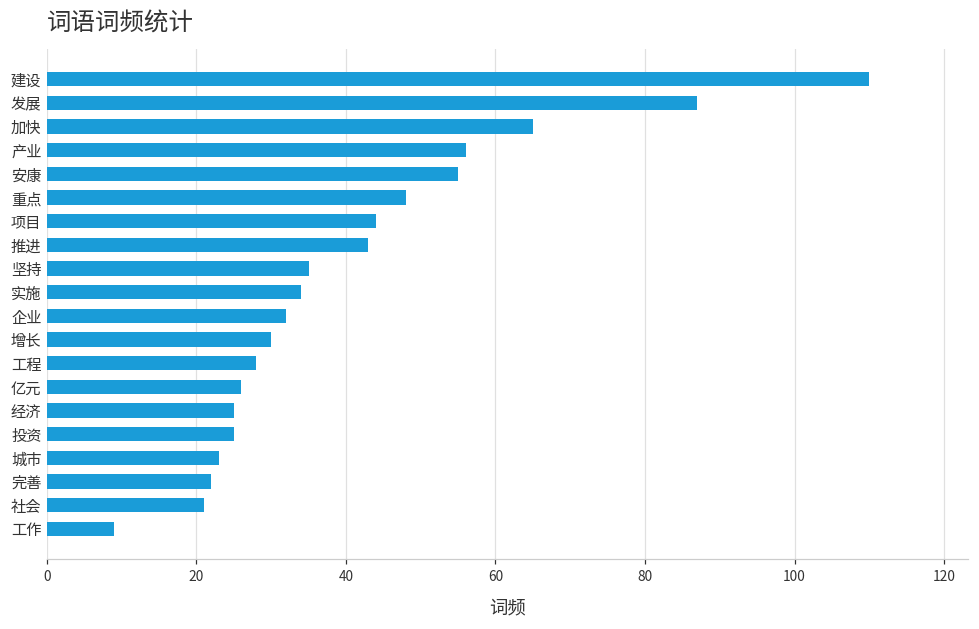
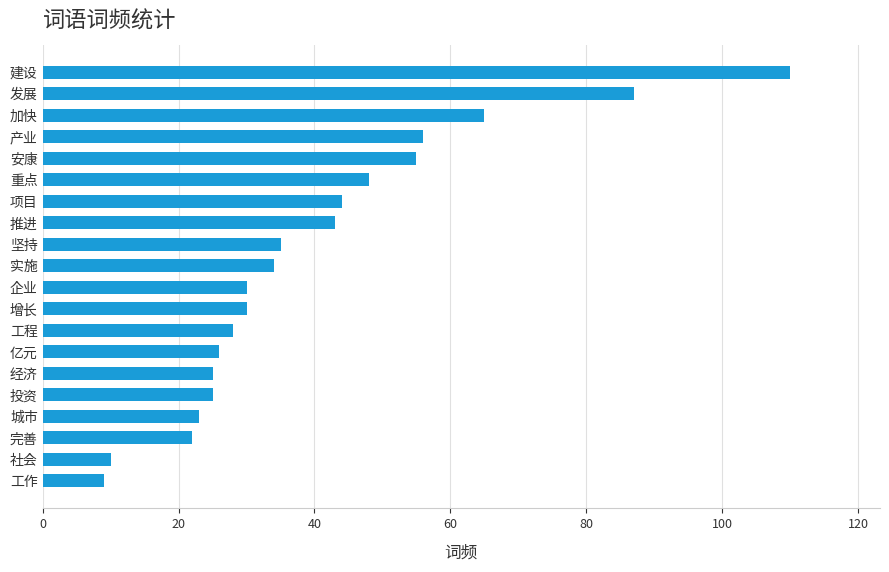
  {
    "建设": 110,
    "发展": 87,
    "加快": 65,
    "产业": 56,
    "安康": 55,
    "重点": 48,
    "项目": 44,
    "推进": 43,
    "坚持": 35,
    "实施": 34,
-   "企业": 32,
+   "企业": 30,
    "增长": 30,
    "工程": 28,
    "亿元": 26,
    "经济": 25,
    "投资": 25,
    "城市": 23,
    "完善": 22,
-   "社会": 21,
+   "社会": 10,
    "工作": 9
  }
